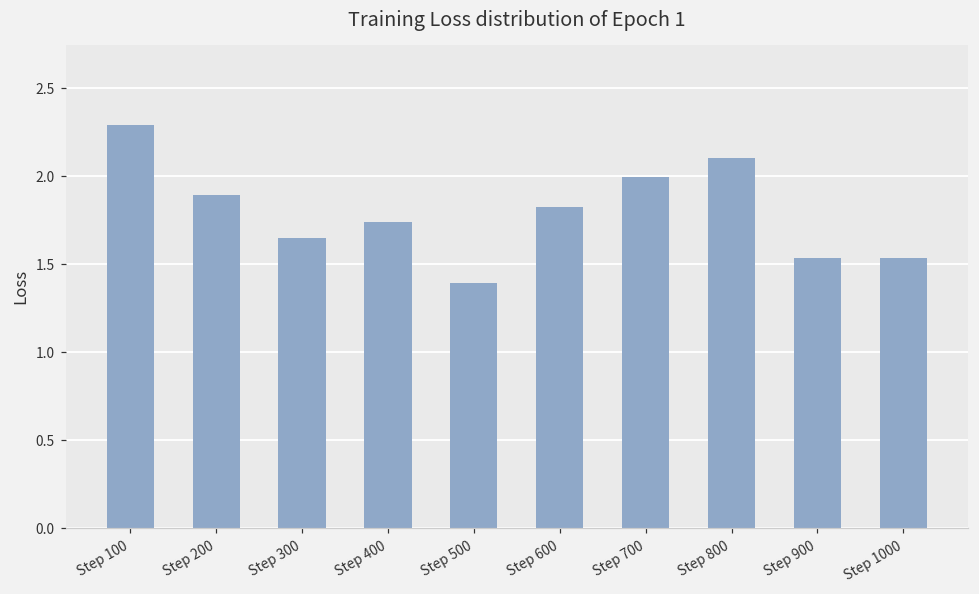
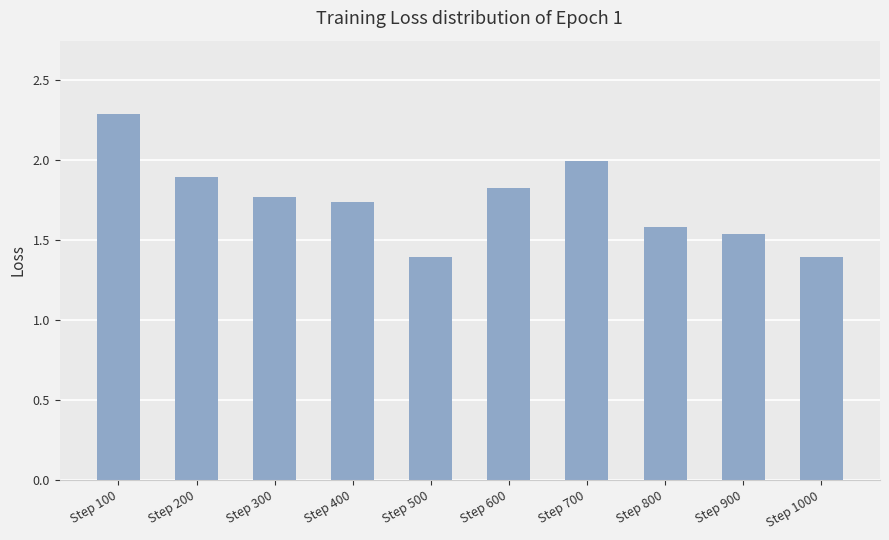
  {
    "Step 100": 2.29,
    "Step 200": 1.90,
-   "Step 300": 1.65,
+   "Step 300": 1.77,
    "Step 400": 1.74,
    "Step 500": 1.39,
    "Step 600": 1.83,
    "Step 700": 2.00,
-   "Step 800": 2.11,
+   "Step 800": 1.58,
    "Step 900": 1.54,
-   "Step 1000": 1.53
+   "Step 1000": 1.39
  }
